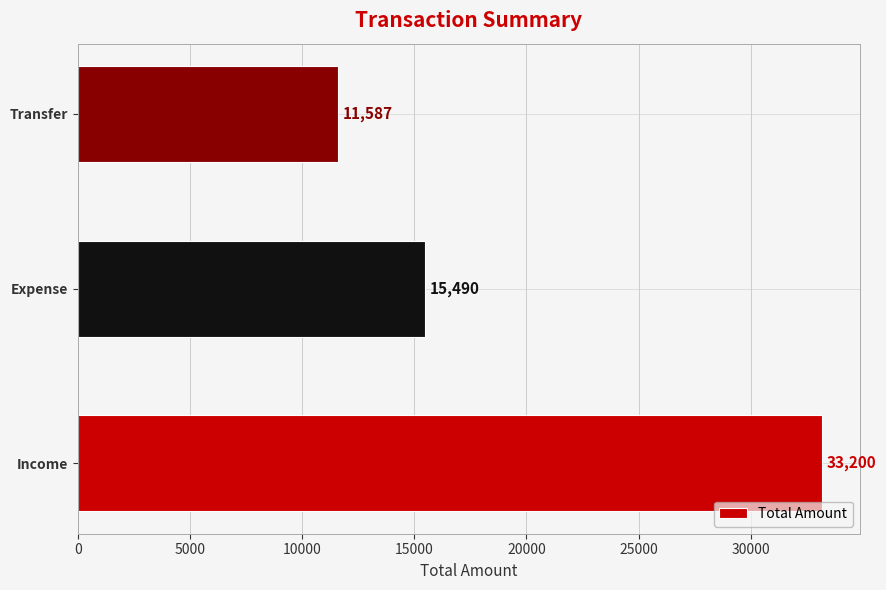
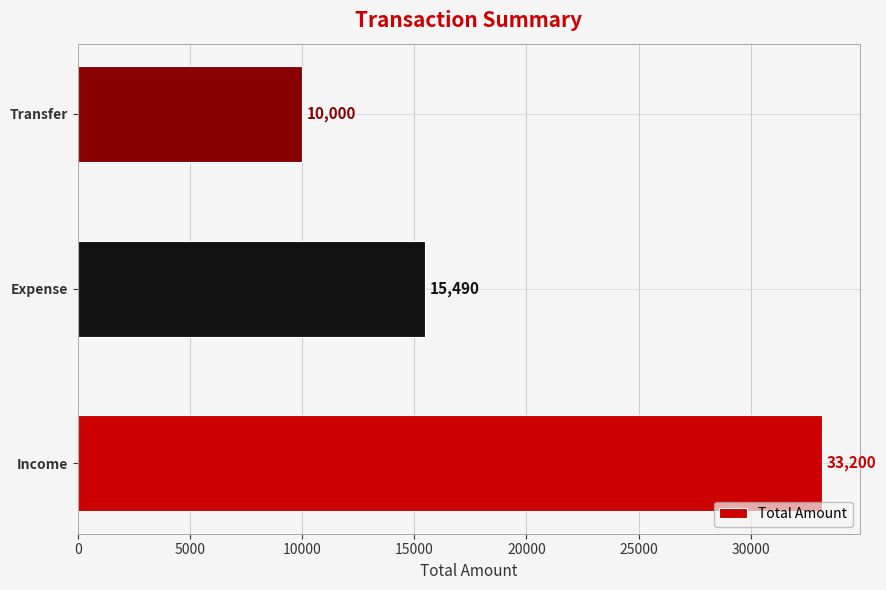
  {
-   "Transfer": "11,587",
+   "Transfer": "10,000",
    "Expense": "15,490",
    "Income": "33,200"
  }
